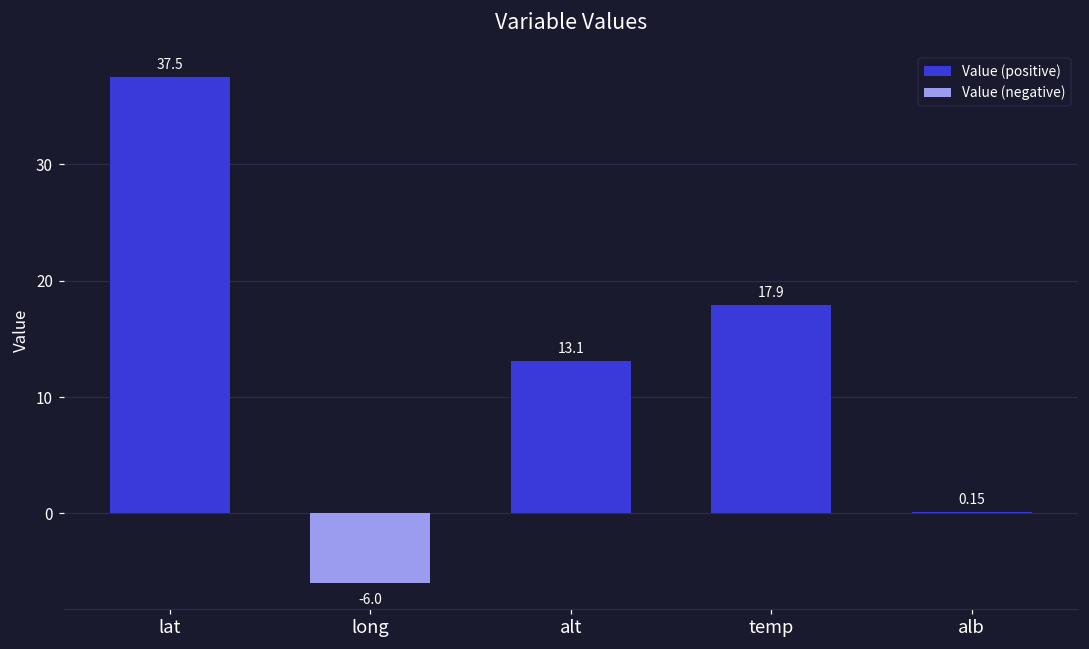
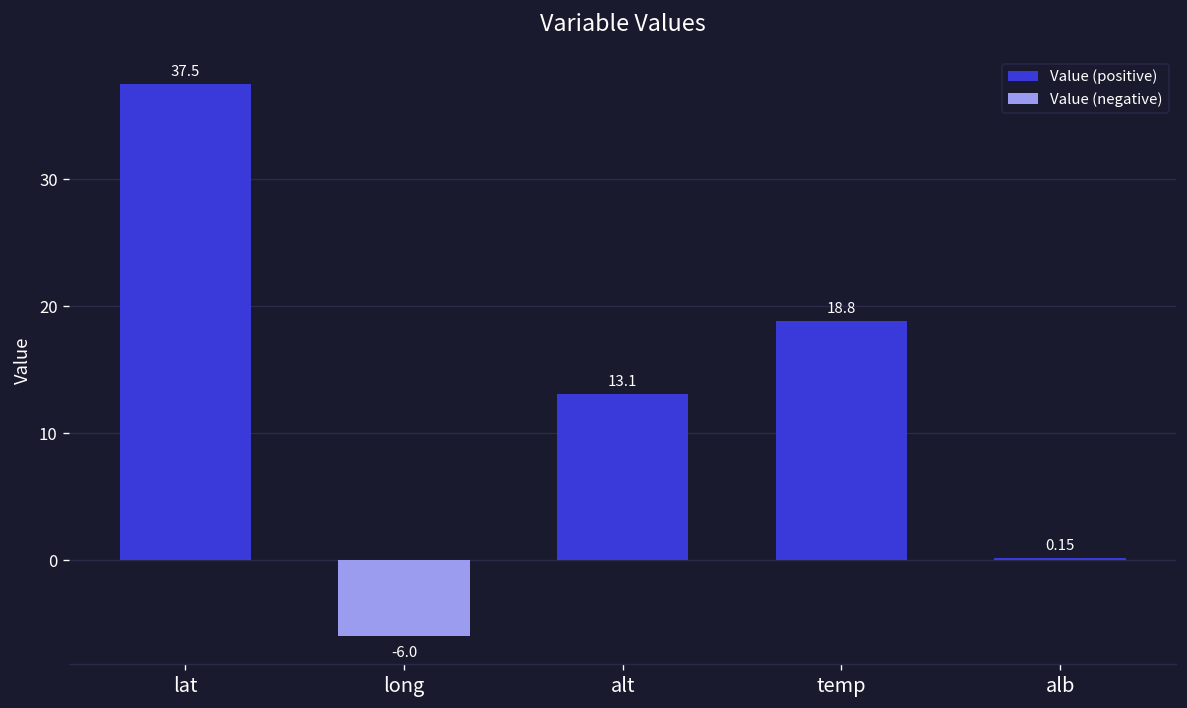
  {
    "Value (positive)": {
      "lat": 37.5,
      "alt": 13.1,
-     "temp": 17.9,
+     "temp": 18.8,
      "alb": 0.15
    },
    "Value (negative)": {
      "long": -6.0
    }
  }
